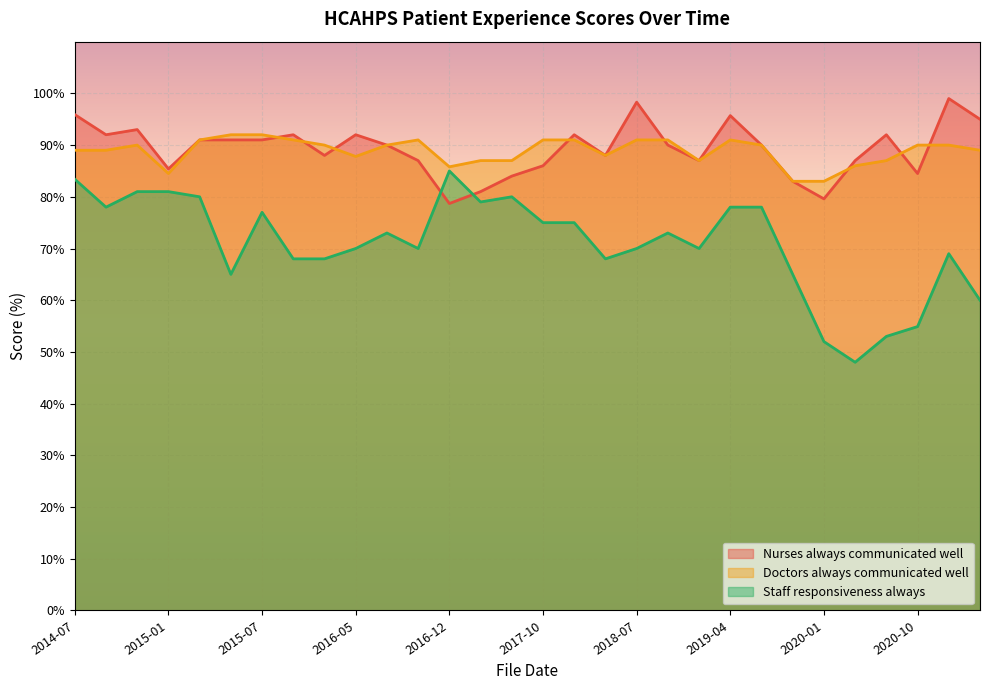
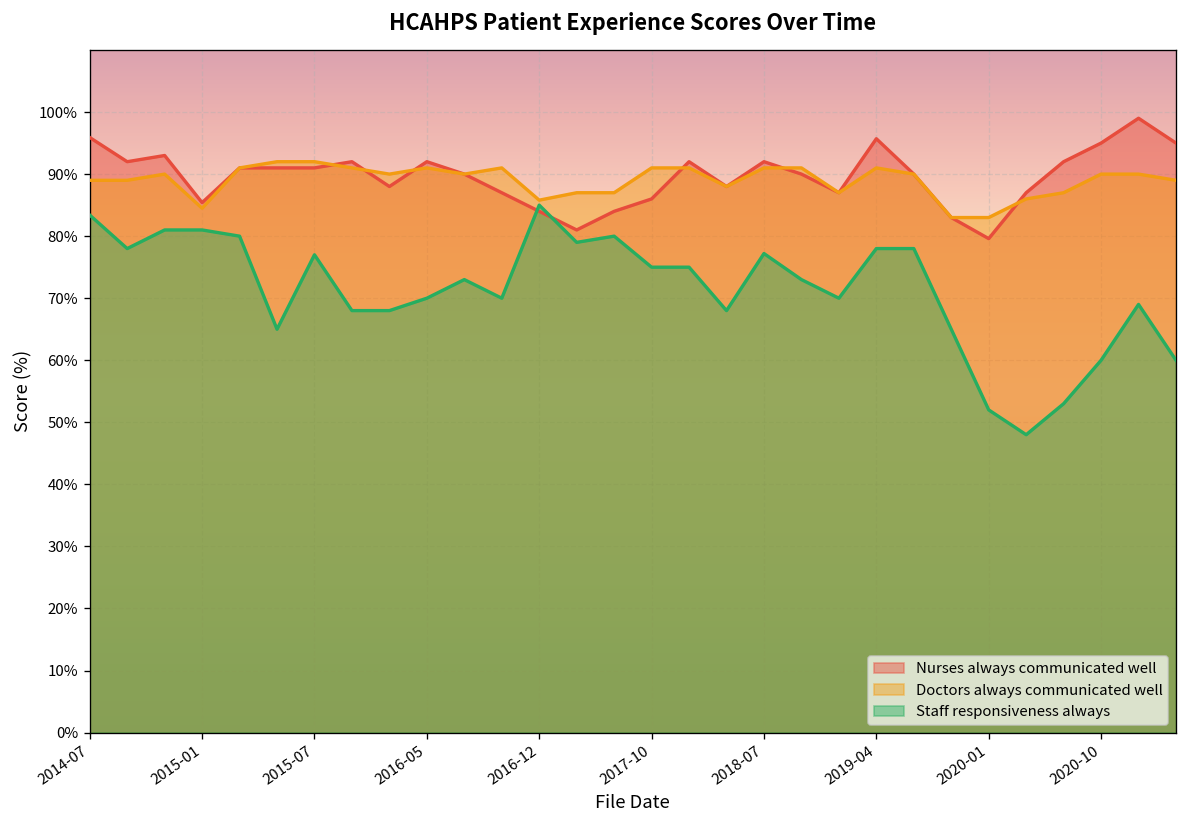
  {
    "Nurses always communicated well": {
      "2014-07": "96%",
      "2015-01": "85%",
      "2015-07": "91%",
      "2016-05": "92%",
-     "2016-12": "79%",
+     "2016-12": "84%",
      "2017-10": "86%",
-     "2018-07": "98%",
+     "2018-07": "92%",
      "2019-04": "96%",
      "2020-01": "80%",
-     "2020-10": "85%"
+     "2020-10": "95%"
    },
    "Doctors always communicated well": {
      "2014-07": "89%",
      "2015-01": "85%",
      "2015-07": "92%",
-     "2016-05": "88%",
+     "2016-05": "91%",
      "2016-12": "86%",
      "2017-10": "91%",
      "2018-07": "91%",
      "2019-04": "91%",
      "2020-01": "83%",
      "2020-10": "90%"
    },
    "Staff responsiveness always": {
      "2014-07": "83%",
      "2015-01": "81%",
      "2015-07": "77%",
      "2016-05": "70%",
      "2016-12": "85%",
      "2017-10": "75%",
-     "2018-07": "70%",
+     "2018-07": "77%",
      "2019-04": "78%",
      "2020-01": "52%",
-     "2020-10": "55%"
+     "2020-10": "60%"
    }
  }
